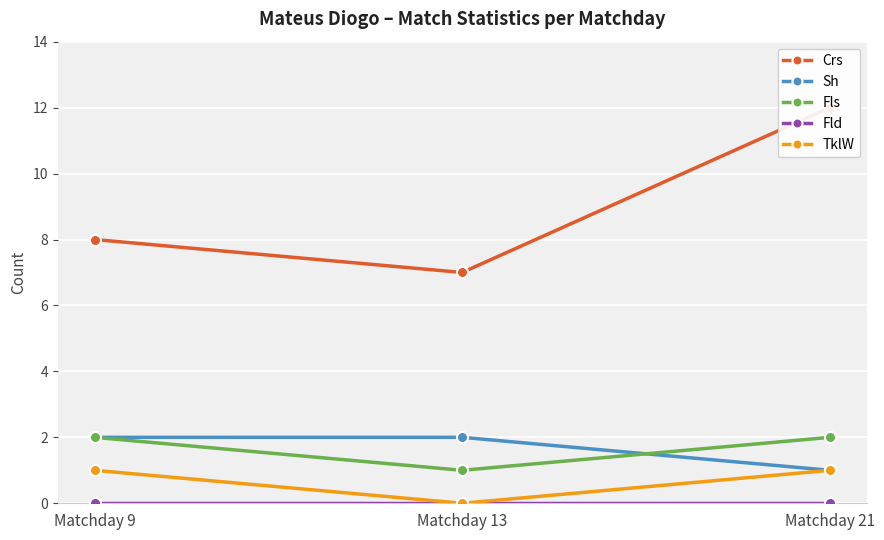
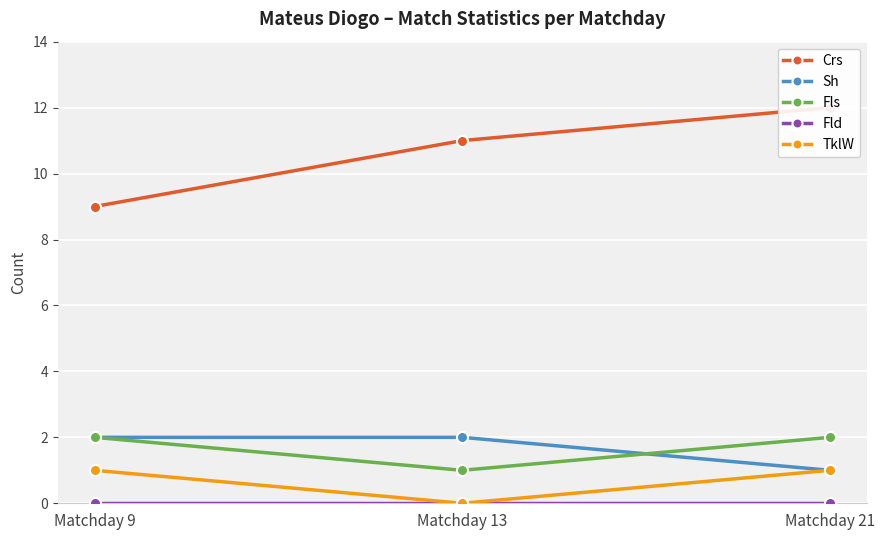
  {
    "Crs": {
-     "Matchday 9": 8,
-     "Matchday 13": 7
+     "Matchday 9": 9,
+     "Matchday 13": 11
    },
    "Sh": {
      "Matchday 13": 2
    },
    "Fls": {
      "Matchday 13": 1,
      "Matchday 21": 2
    },
    "Fld": {
      "Matchday 9": 0,
      "Matchday 21": 0
    },
    "TklW": {
      "Matchday 9": 1
    }
  }
